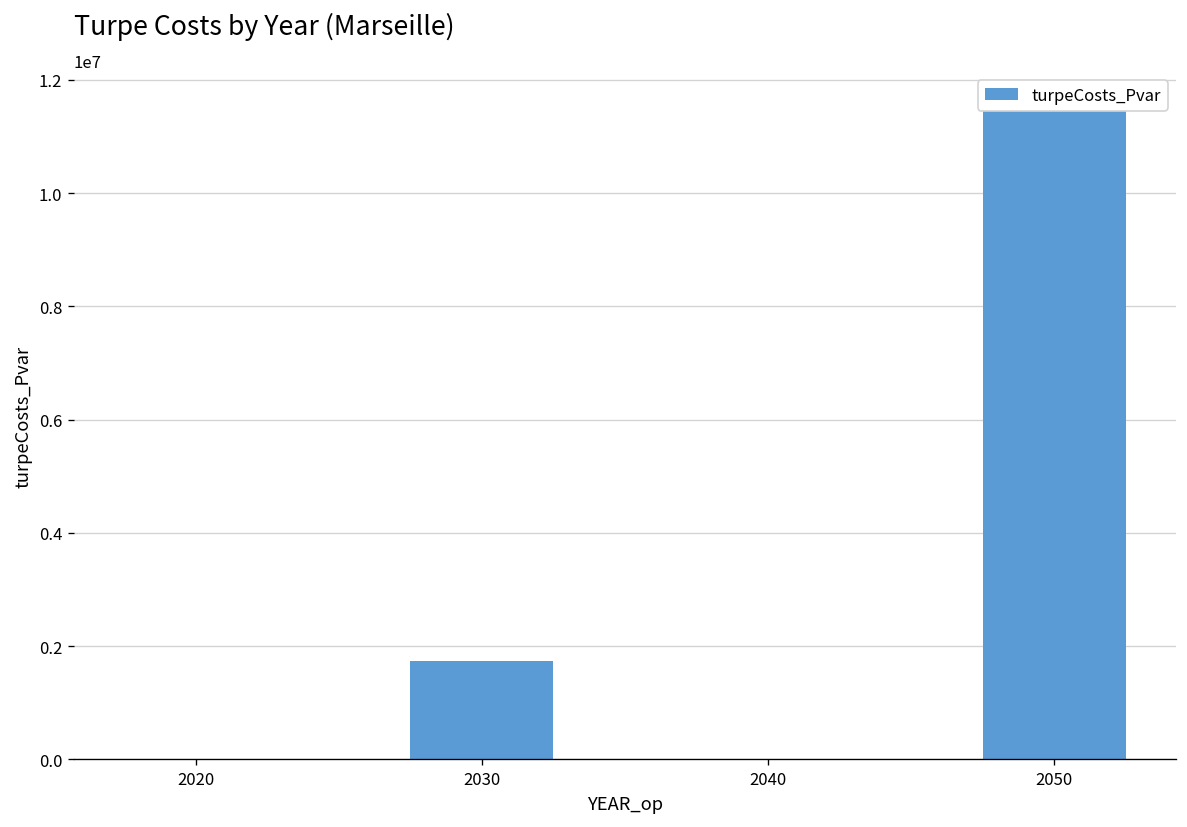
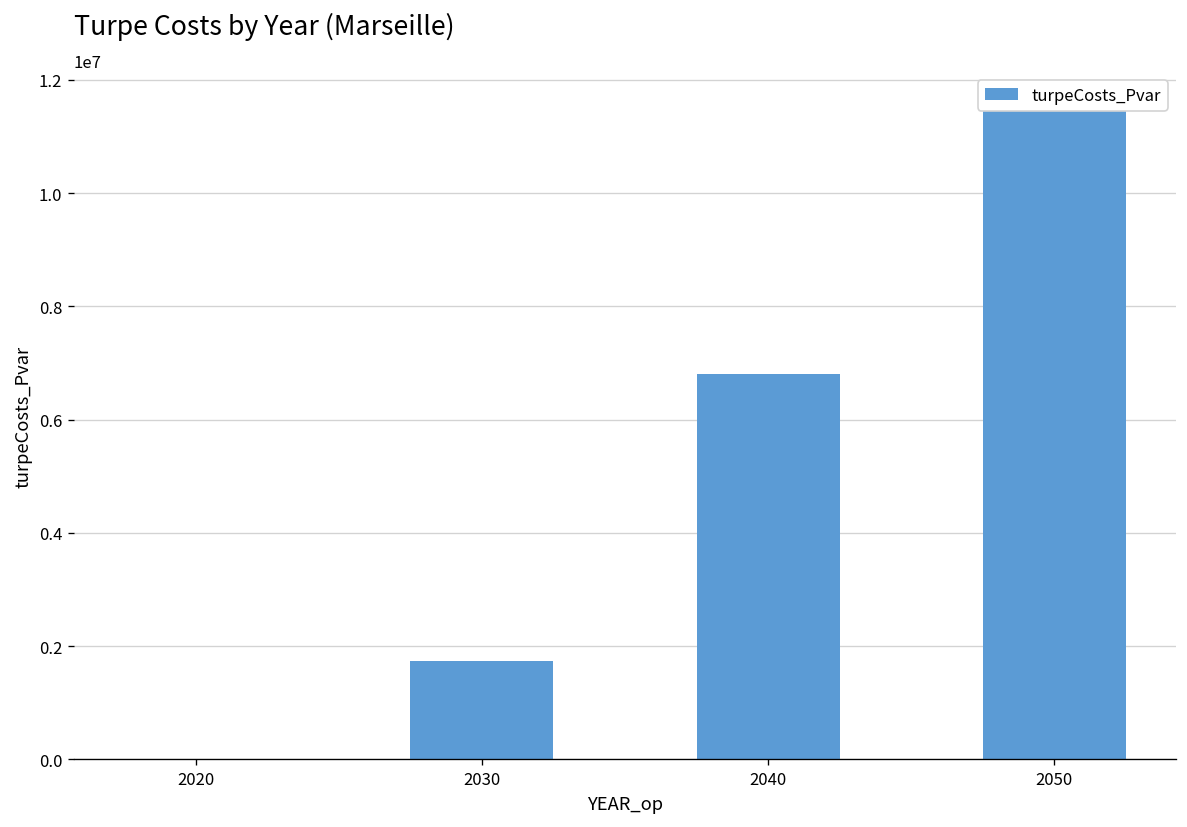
  {
    "2020": 0,
    "2030": 1700000,
-   "2040": 0
+   "2040": 6800000
  }
